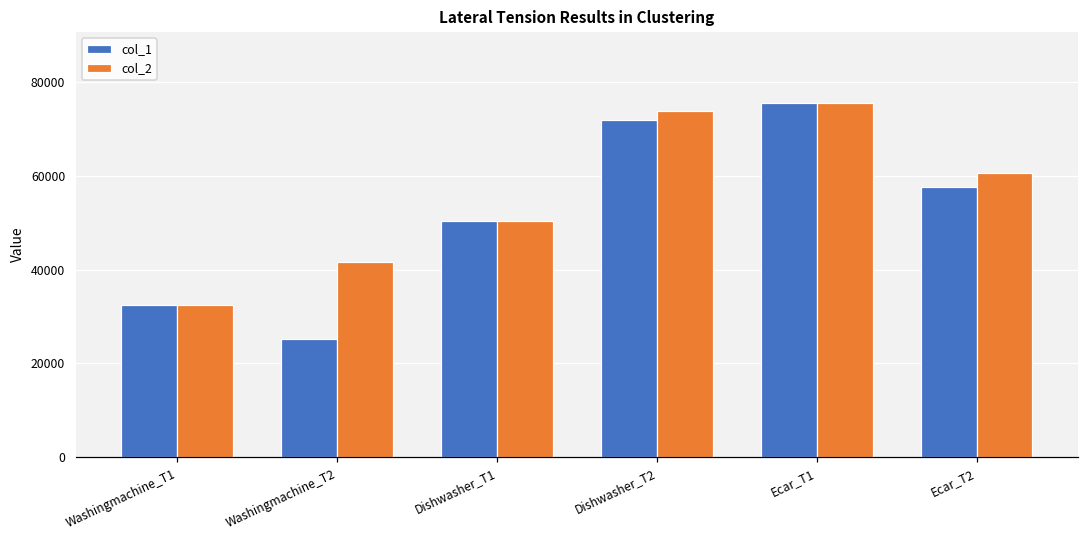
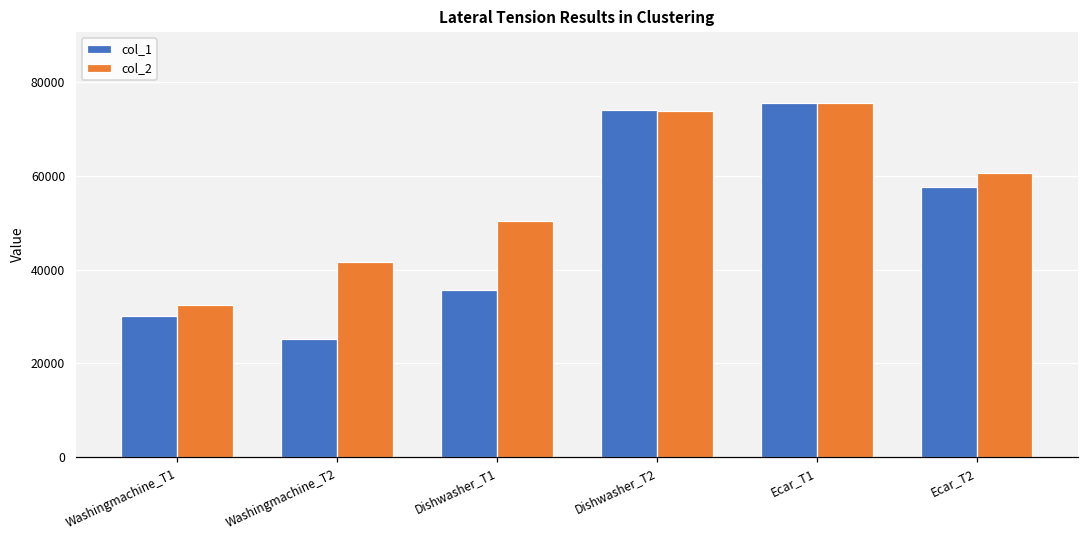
  {
    "col_1": {
-     "Washingmachine_T1": 32000,
+     "Washingmachine_T1": 30000,
      "Washingmachine_T2": 25000,
-     "Dishwasher_T1": 50000,
-     "Dishwasher_T2": 72000,
+     "Dishwasher_T1": 36000,
+     "Dishwasher_T2": 74000,
      "Ecar_T1": 76000,
      "Ecar_T2": 58000
    },
    "col_2": {
      "Washingmachine_T1": 32000,
      "Washingmachine_T2": 42000,
      "Dishwasher_T1": 50000,
      "Dishwasher_T2": 74000,
      "Ecar_T1": 76000,
      "Ecar_T2": 61000
    }
  }
